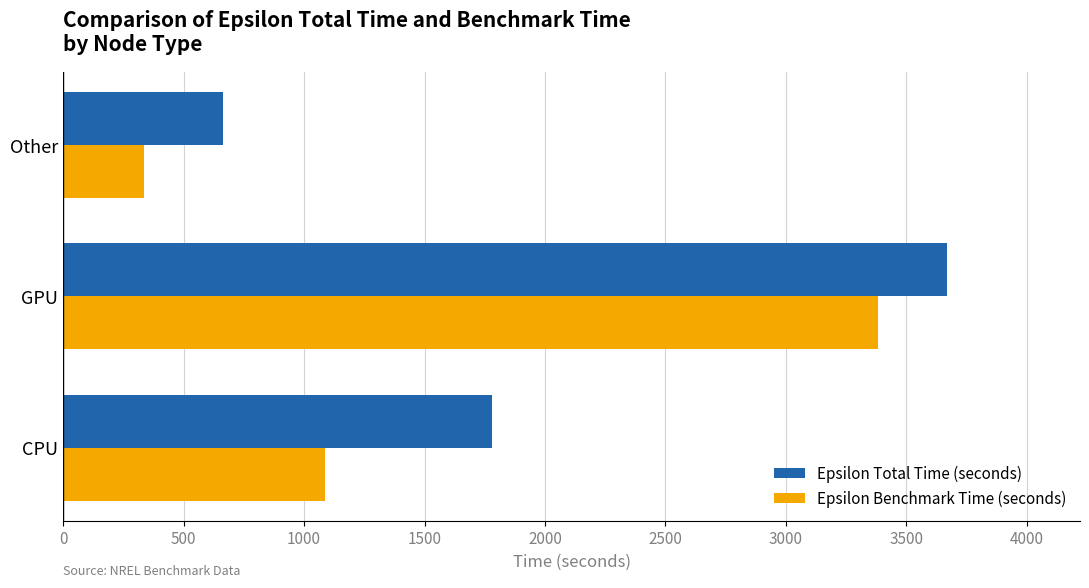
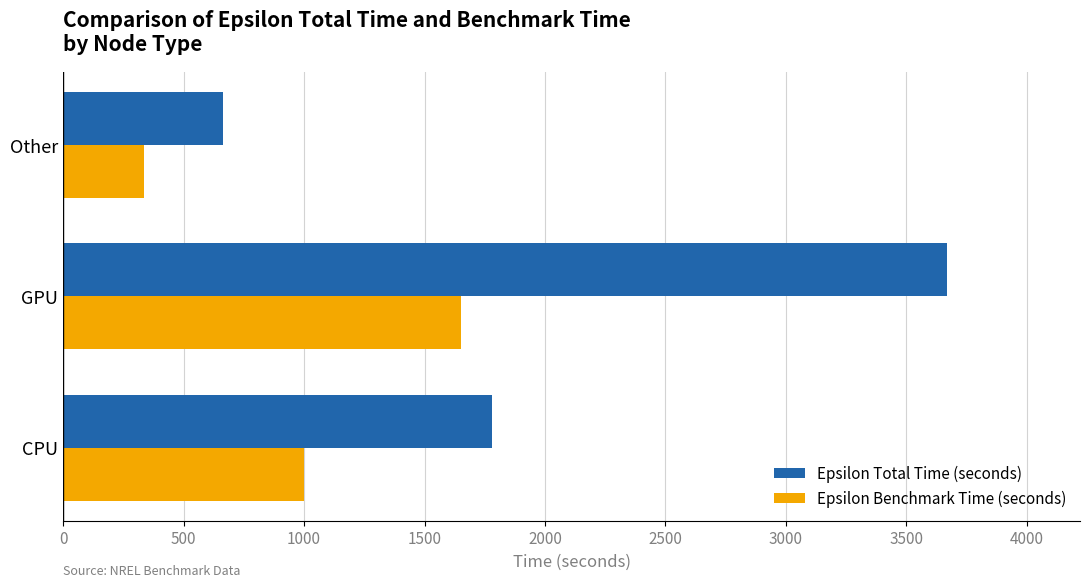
  {
    "Epsilon Total Time (seconds)": {
      "Other": 670,
      "GPU": 3670,
      "CPU": 1780
    },
    "Epsilon Benchmark Time (seconds)": {
      "Other": 340,
-     "GPU": 3380,
-     "CPU": 1090
+     "GPU": 1650,
+     "CPU": 1000
    }
  }
